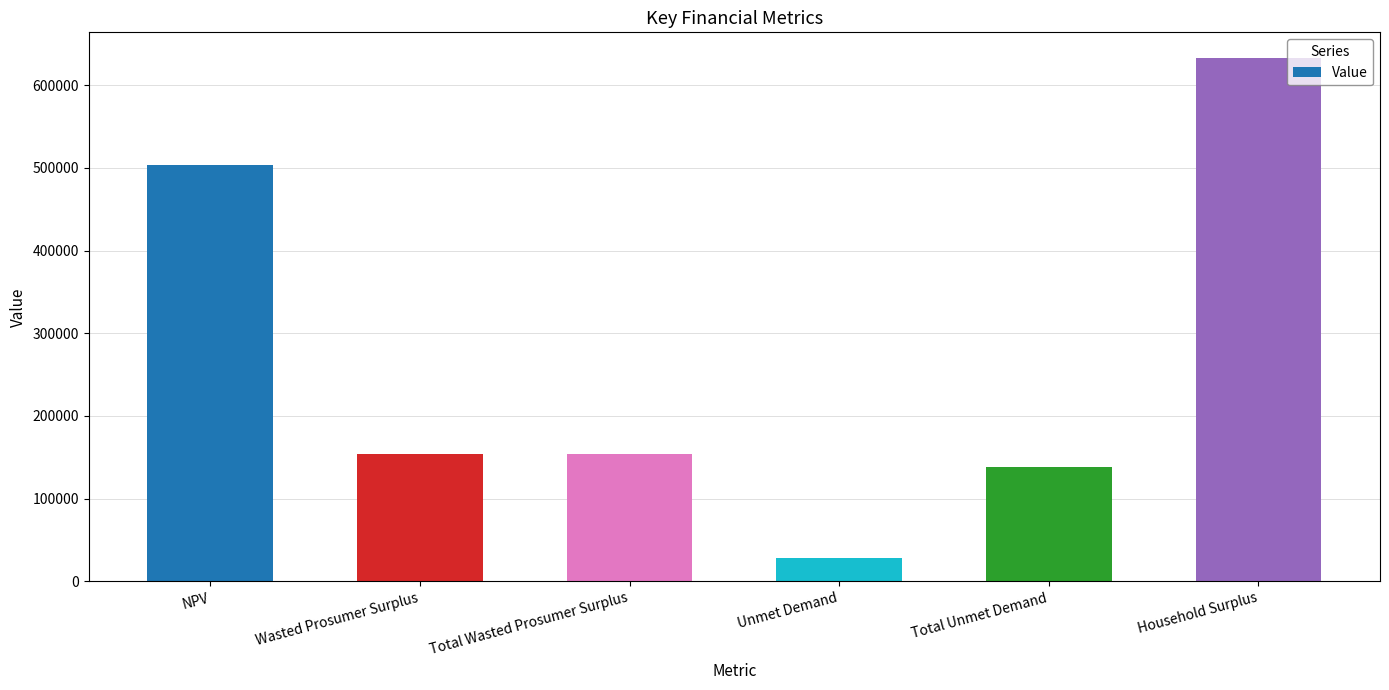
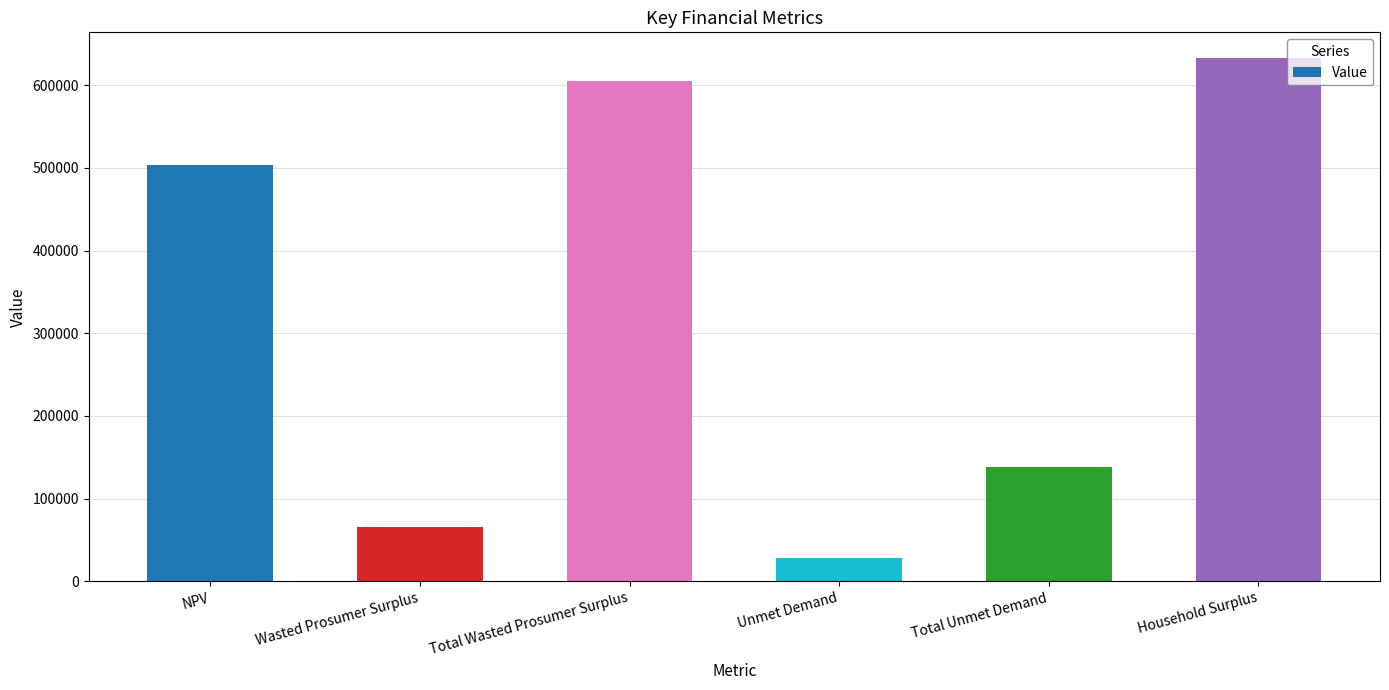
  {
    "NPV": 500000,
-   "Wasted Prosumer Surplus": 150000,
-   "Total Wasted Prosumer Surplus": 150000,
+   "Wasted Prosumer Surplus": 70000,
+   "Total Wasted Prosumer Surplus": 610000,
    "Unmet Demand": 30000,
    "Total Unmet Demand": 140000,
    "Household Surplus": 630000
  }
